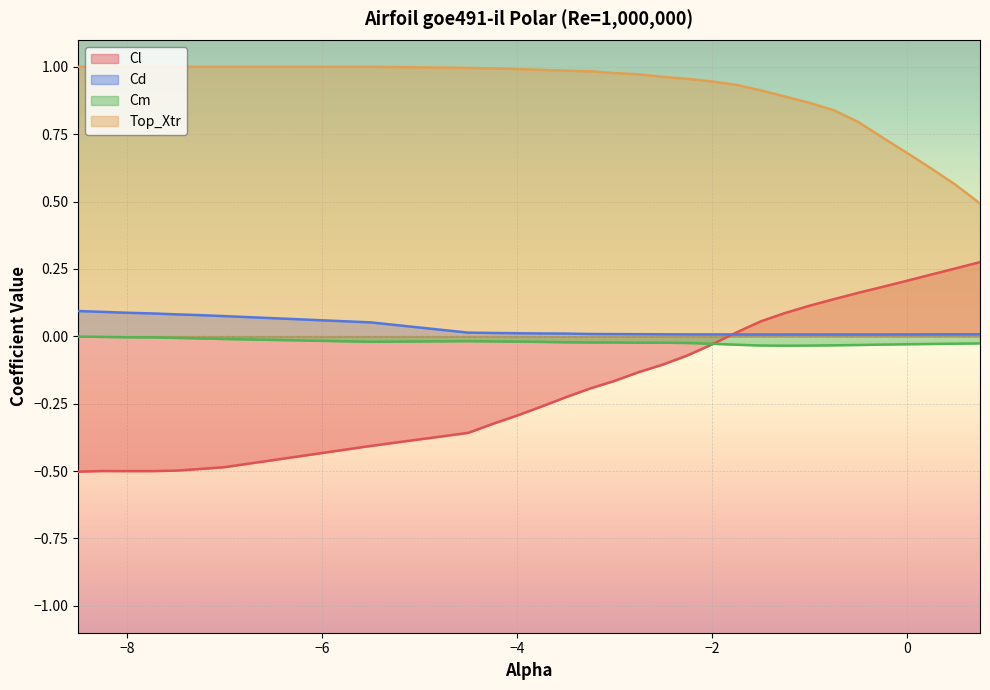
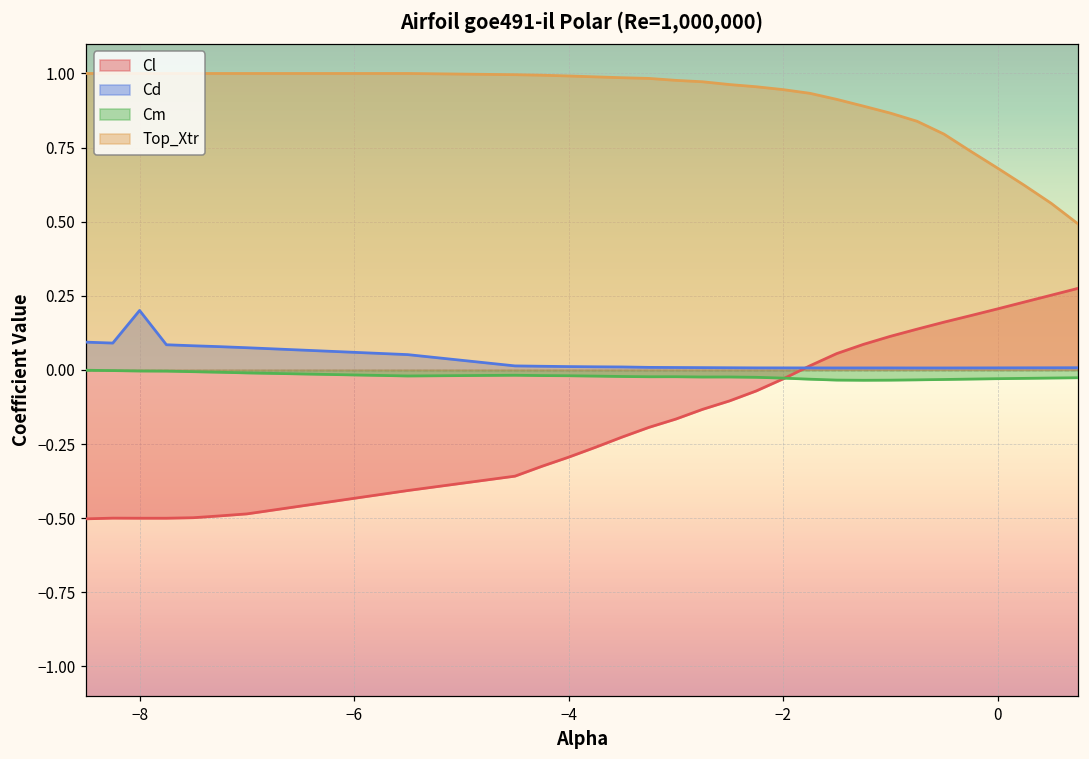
  {
    "Cd": {
-     "−8": 0.09,
+     "−8": 0.20,
      "−4": 0.01
    }
  }
